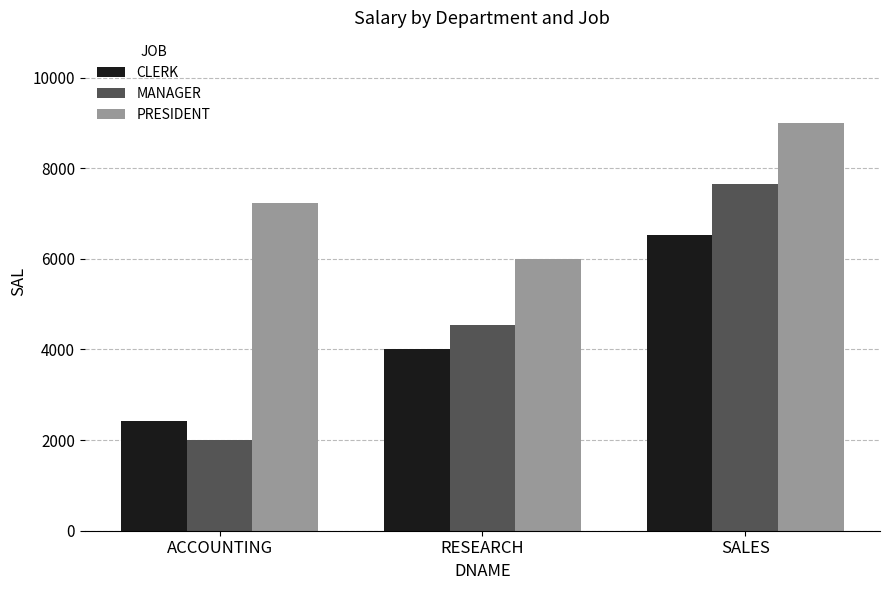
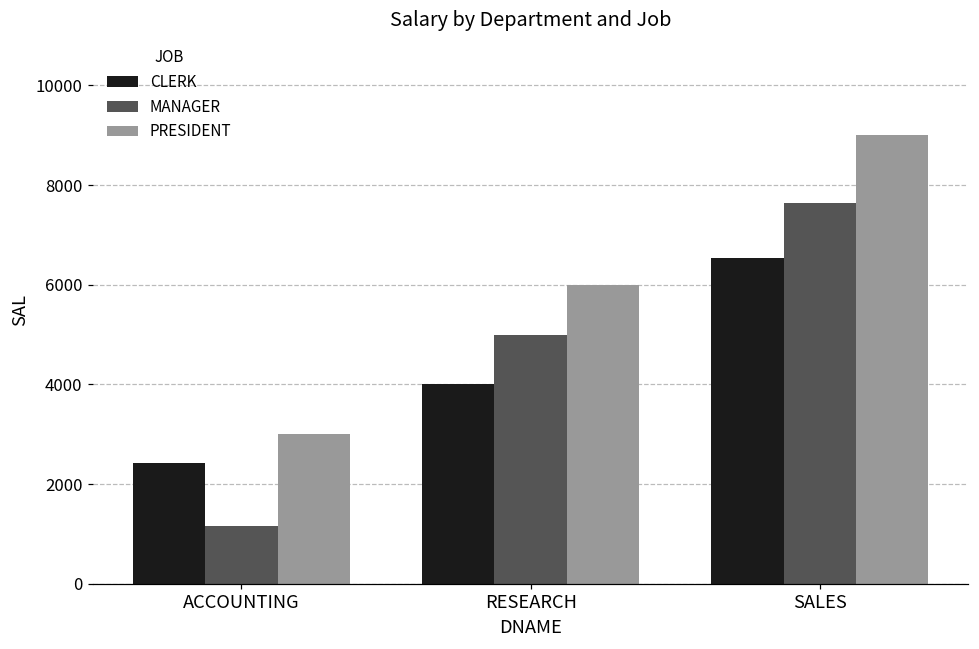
  {
    "CLERK": {
      "ACCOUNTING": 2400,
      "RESEARCH": 4000,
      "SALES": 6500
    },
    "MANAGER": {
-     "ACCOUNTING": 2000,
-     "RESEARCH": 4500,
+     "ACCOUNTING": 1200,
+     "RESEARCH": 5000,
      "SALES": 7600
    },
    "PRESIDENT": {
-     "ACCOUNTING": 7200,
+     "ACCOUNTING": 3000,
      "RESEARCH": 6000,
      "SALES": 9000
    }
  }
